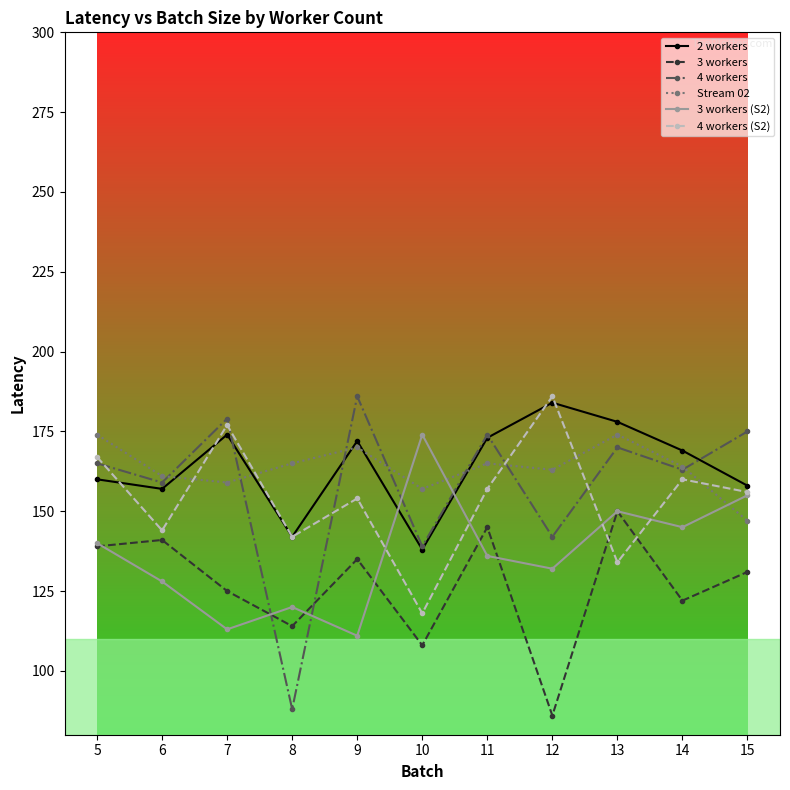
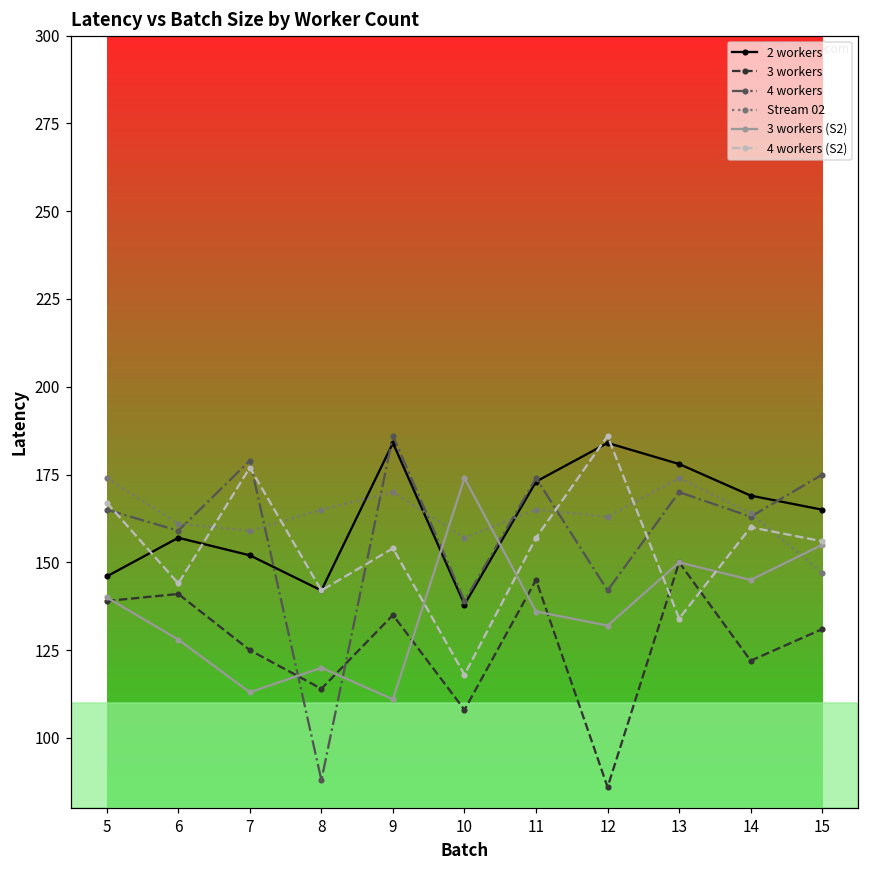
  {
    "2 workers": {
-     "5": 160,
+     "5": 146,
      "6": 157,
-     "7": 174,
-     "9": 172,
+     "7": 152,
+     "9": 184,
      "10": 138,
      "11": 173,
      "12": 184,
      "13": 178,
      "14": 169,
-     "15": 158
+     "15": 165
    }
  }
